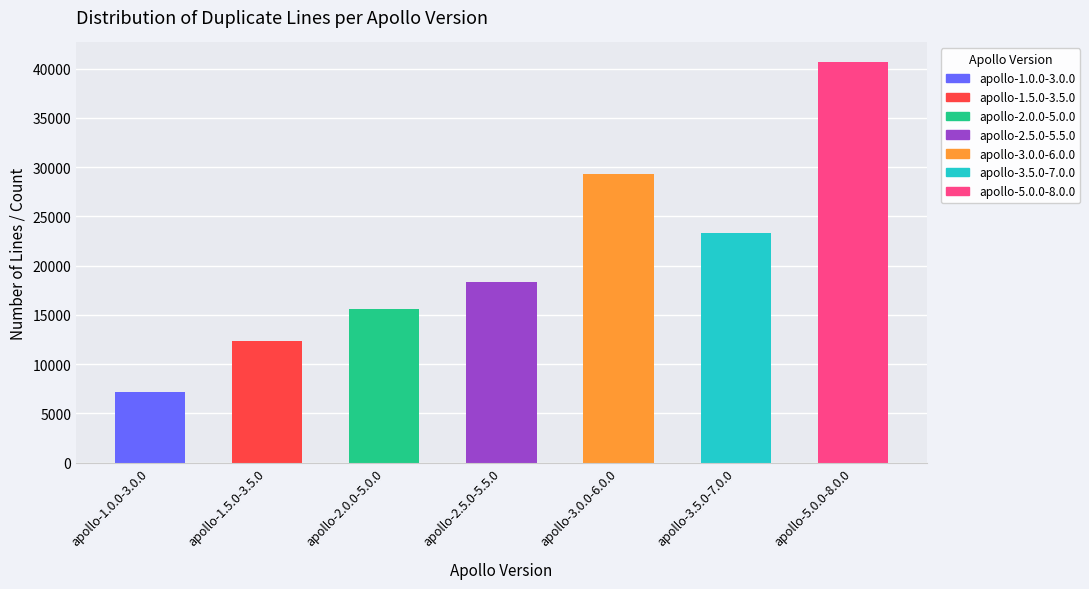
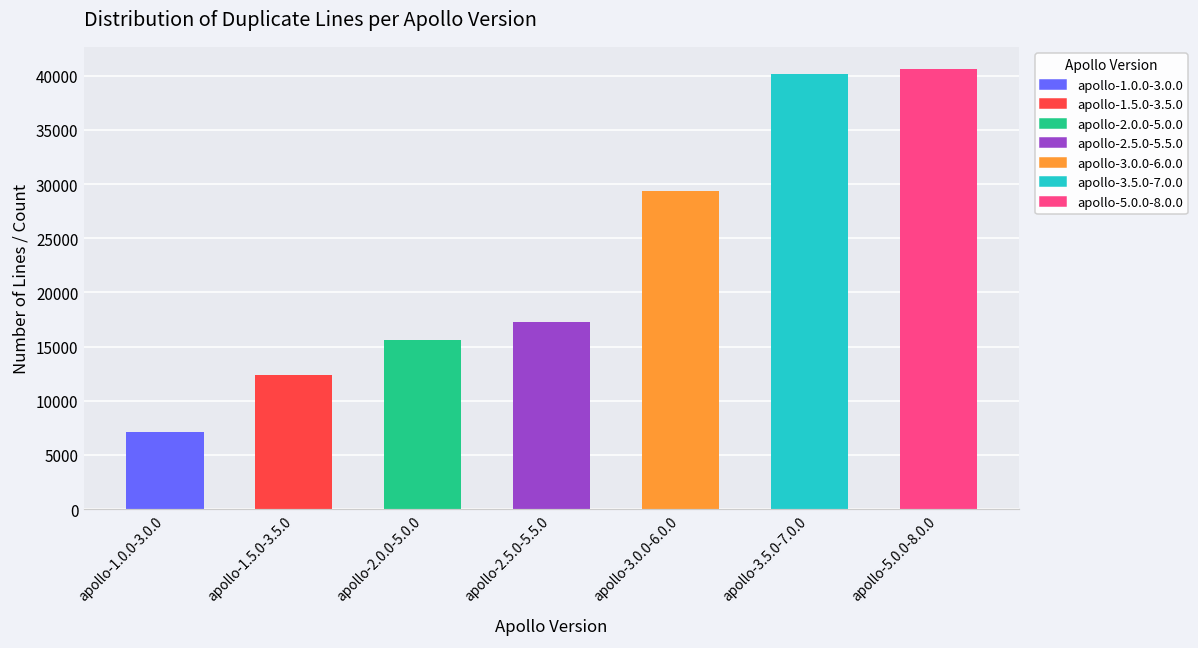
  {
    "apollo-1.0.0-3.0.0": 7000,
    "apollo-1.5.0-3.5.0": 12000,
    "apollo-2.0.0-5.0.0": 16000,
-   "apollo-2.5.0-5.5.0": 18000,
+   "apollo-2.5.0-5.5.0": 17000,
    "apollo-3.0.0-6.0.0": 29000,
-   "apollo-3.5.0-7.0.0": 23000,
+   "apollo-3.5.0-7.0.0": 40000,
    "apollo-5.0.0-8.0.0": 41000
  }
